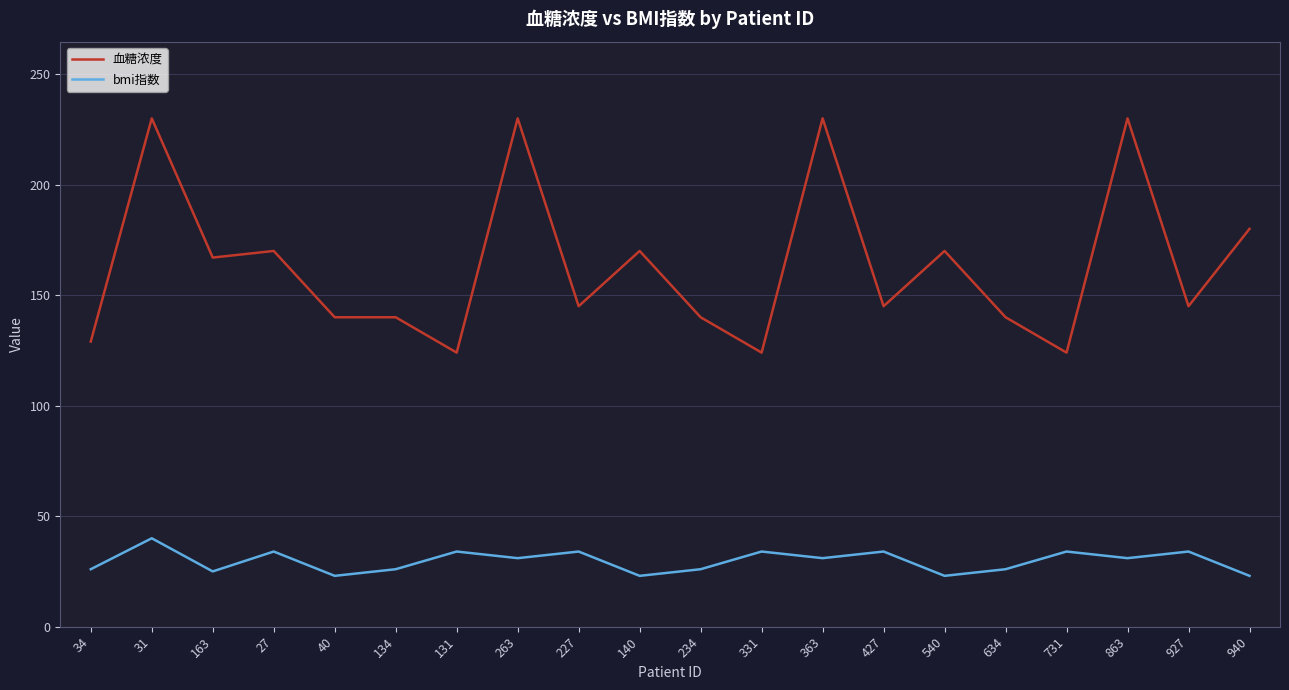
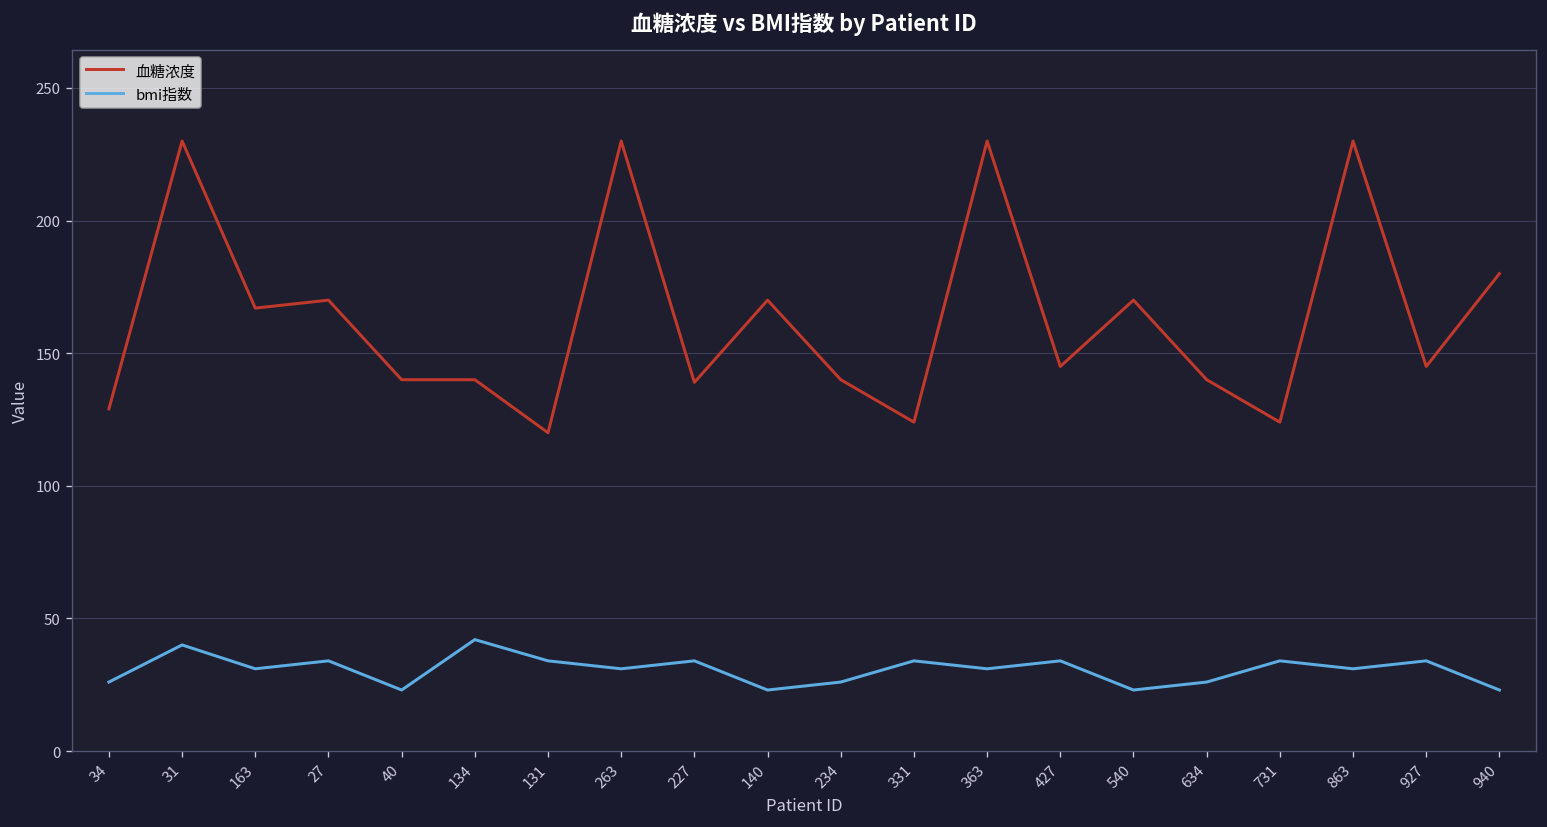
  {
    "血糖浓度": {
      "34": 129,
      "31": 230,
      "163": 167,
      "27": 170,
      "40": 140,
      "134": 140,
-     "131": 124,
+     "131": 120,
      "263": 230,
-     "227": 145,
+     "227": 139,
      "140": 170,
      "234": 140,
      "331": 124,
      "363": 230,
      "427": 145,
      "540": 170,
      "634": 140,
      "731": 124,
      "863": 230,
      "927": 145,
      "940": 180
    },
    "bmi指数": {
      "34": 26,
      "31": 40,
-     "163": 25,
+     "163": 31,
      "27": 34,
      "40": 23,
-     "134": 26,
+     "134": 42,
      "131": 34,
      "263": 31,
      "227": 34,
      "140": 23,
      "234": 26,
      "331": 34,
      "363": 31,
      "427": 34,
      "540": 23,
      "634": 26,
      "731": 34,
      "863": 31,
      "927": 34,
      "940": 23
    }
  }
